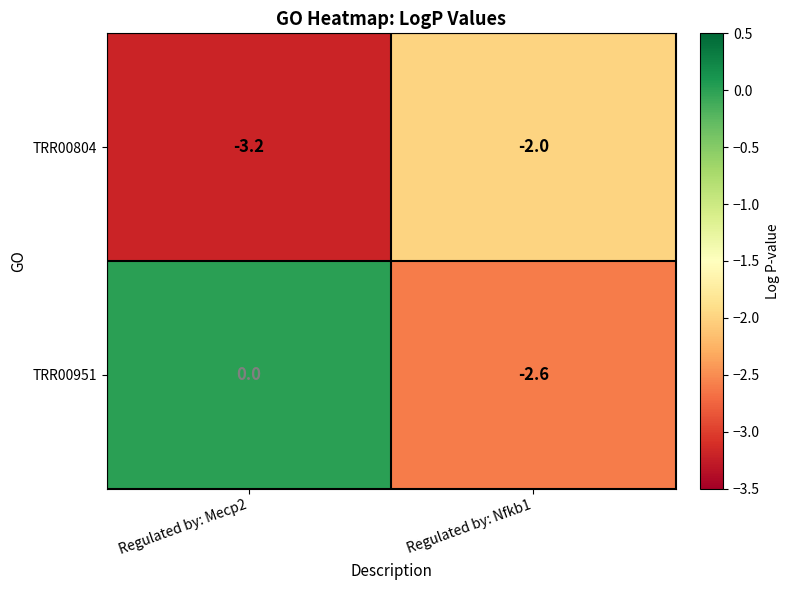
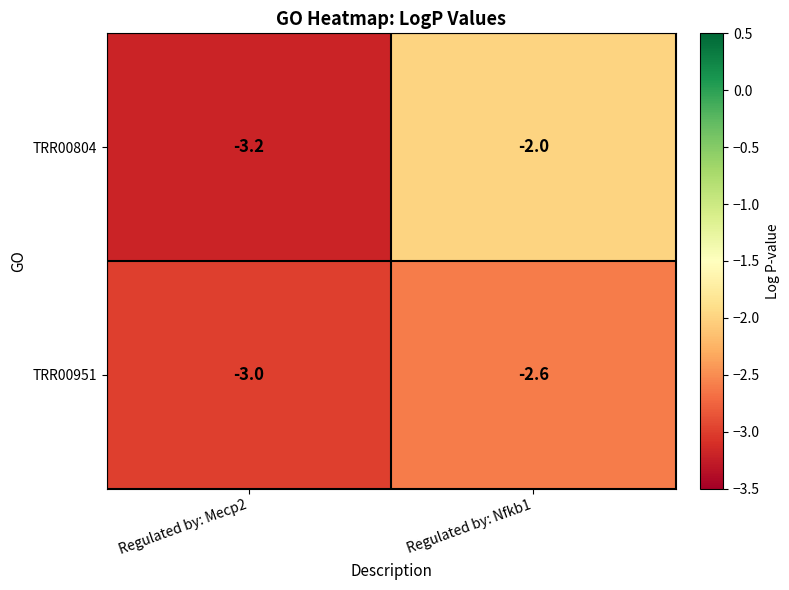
  {
    "TRR00804": {
      "Regulated by: Mecp2": -3.2,
      "Regulated by: Nfkb1": -2.0
    },
    "TRR00951": {
-     "Regulated by: Mecp2": 0.0,
+     "Regulated by: Mecp2": -3.0,
      "Regulated by: Nfkb1": -2.6
    }
  }
